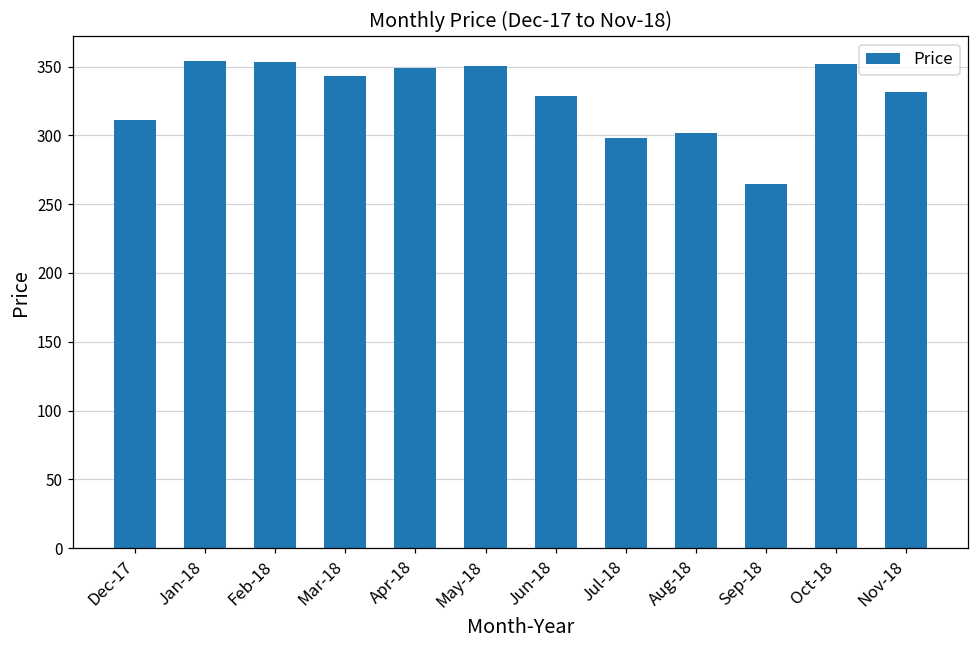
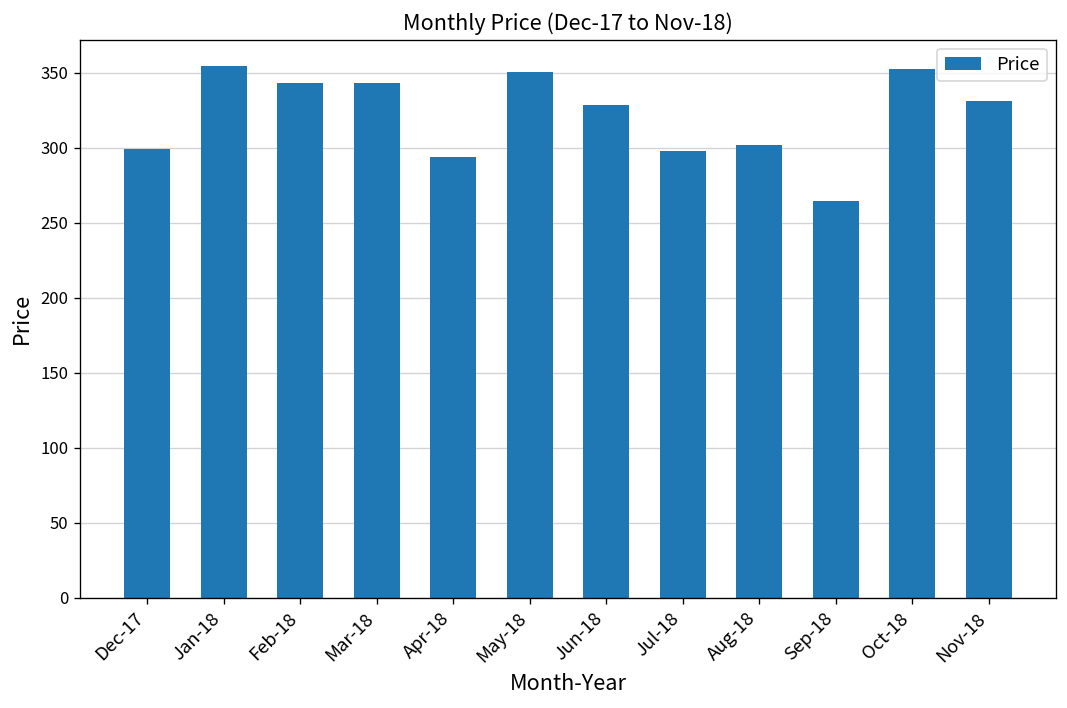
  {
-   "Dec-17": 311,
+   "Dec-17": 299,
    "Jan-18": 354,
-   "Feb-18": 353,
+   "Feb-18": 343,
    "Mar-18": 343,
-   "Apr-18": 349,
+   "Apr-18": 294,
    "May-18": 351,
    "Jun-18": 329,
    "Jul-18": 298,
    "Aug-18": 302,
    "Sep-18": 265,
    "Oct-18": 352,
    "Nov-18": 331
  }
